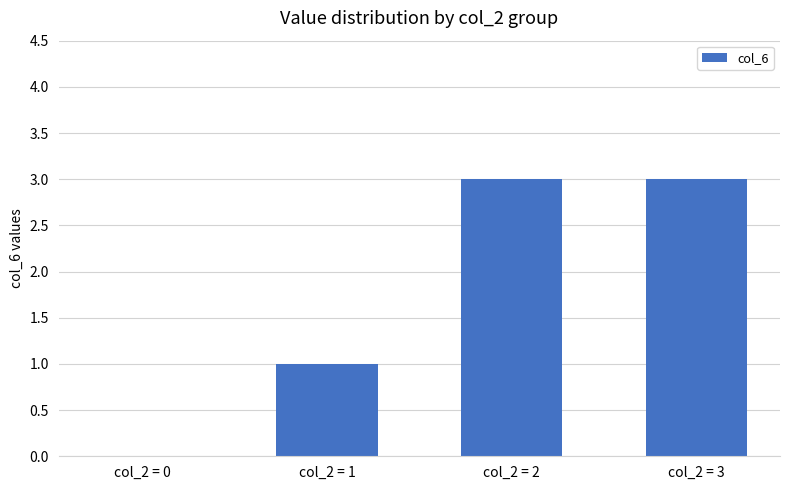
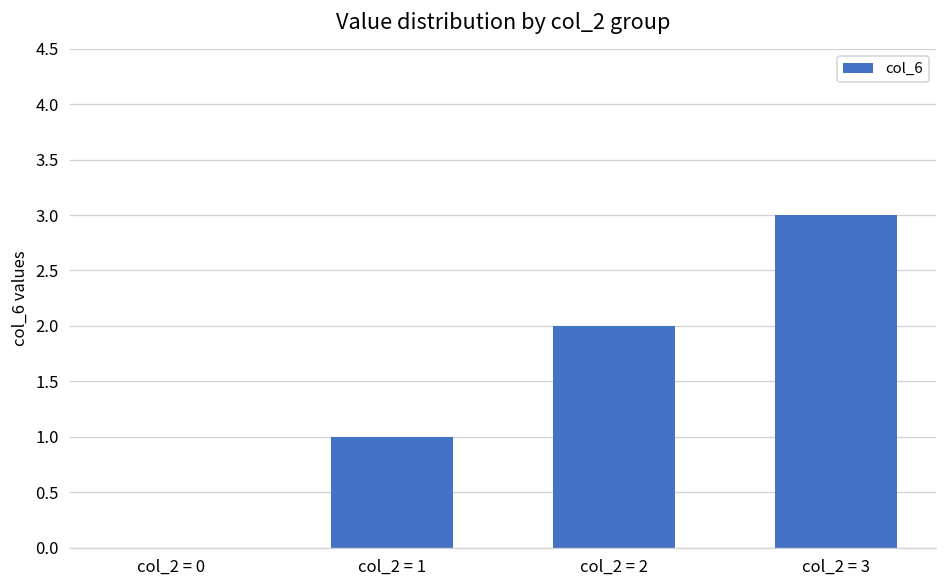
  {
    "col_2 = 0": 0,
    "col_2 = 1": 1,
-   "col_2 = 2": 3,
+   "col_2 = 2": 2,
    "col_2 = 3": 3
  }
